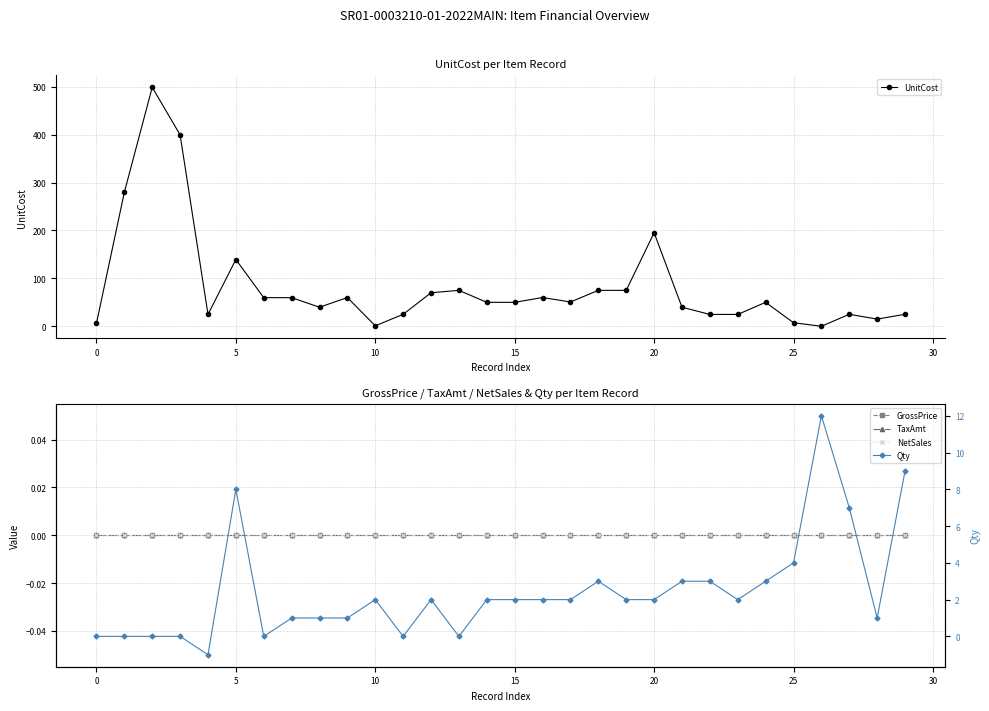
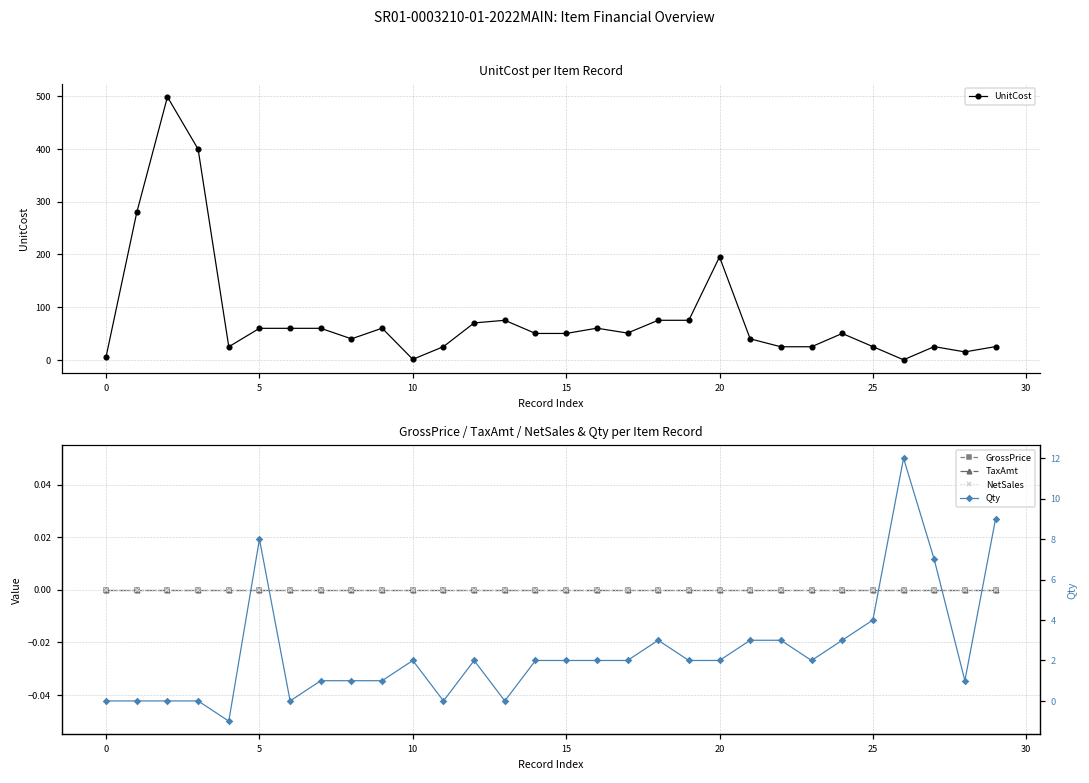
  {
    "UnitCost per Item Record": {
      "0": 10,
-     "5": 140,
+     "5": 60,
      "10": 0,
      "15": 50,
      "20": 200,
-     "25": 10
+     "25": 30
    }
  }
